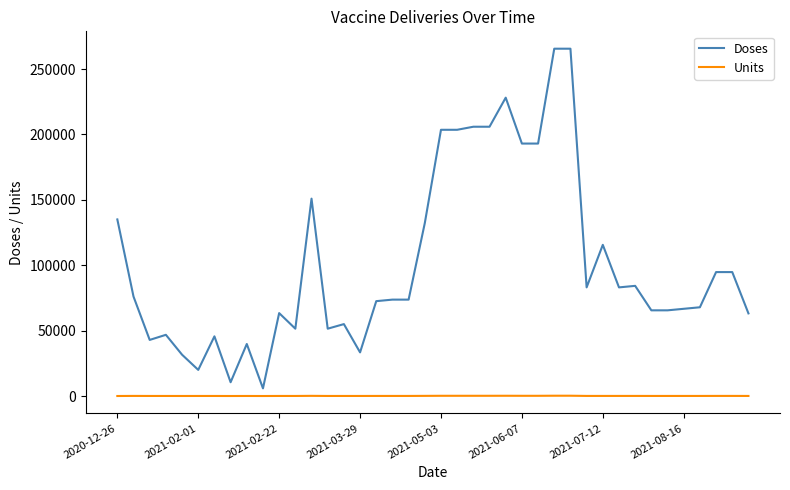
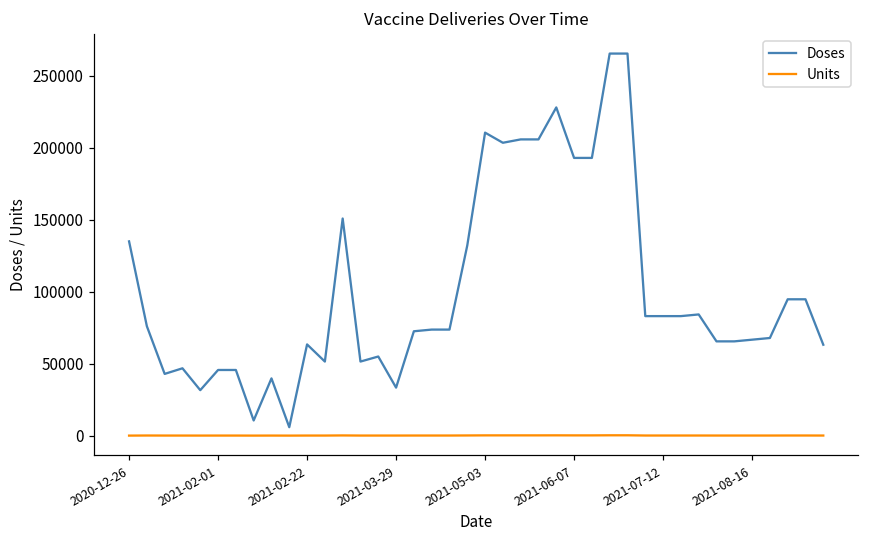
  {
    "Doses": {
      "2020-12-26": 135000,
-     "2021-02-01": 20000,
+     "2021-02-01": 46000,
      "2021-02-22": 63000,
      "2021-03-29": 33000,
-     "2021-05-03": 204000,
+     "2021-05-03": 211000,
      "2021-06-07": 193000,
-     "2021-07-12": 116000,
+     "2021-07-12": 83000,
      "2021-08-16": 67000
    },
    "Units": {
      "2020-12-26": 0,
      "2021-02-01": 0,
      "2021-02-22": 0,
      "2021-03-29": 0,
      "2021-05-03": 0,
      "2021-06-07": 0,
      "2021-07-12": 0,
      "2021-08-16": 0
    }
  }
